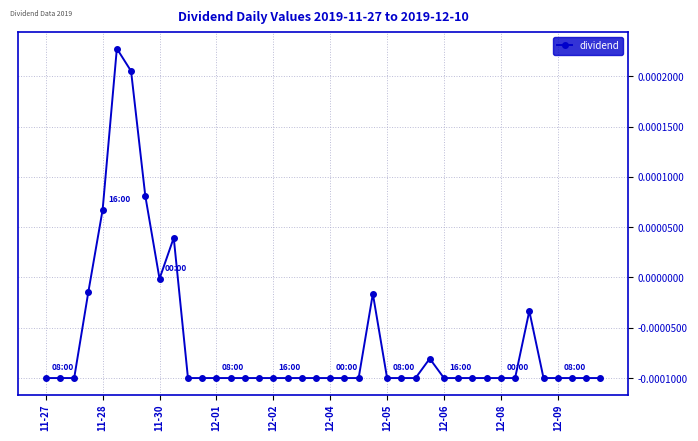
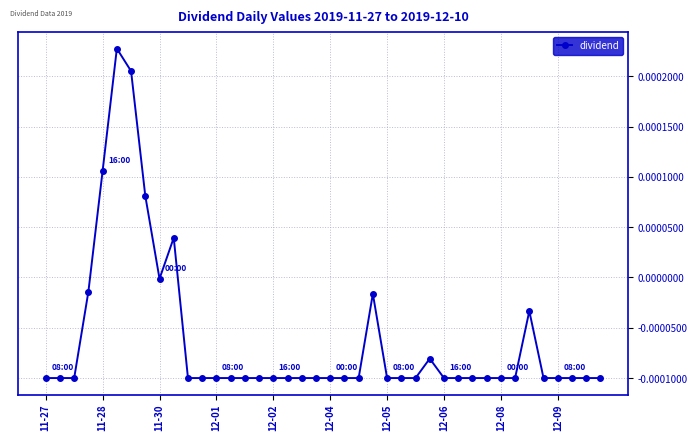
  {
-   "11-28": 0.000067
+   "11-28": 0.000106
  }
